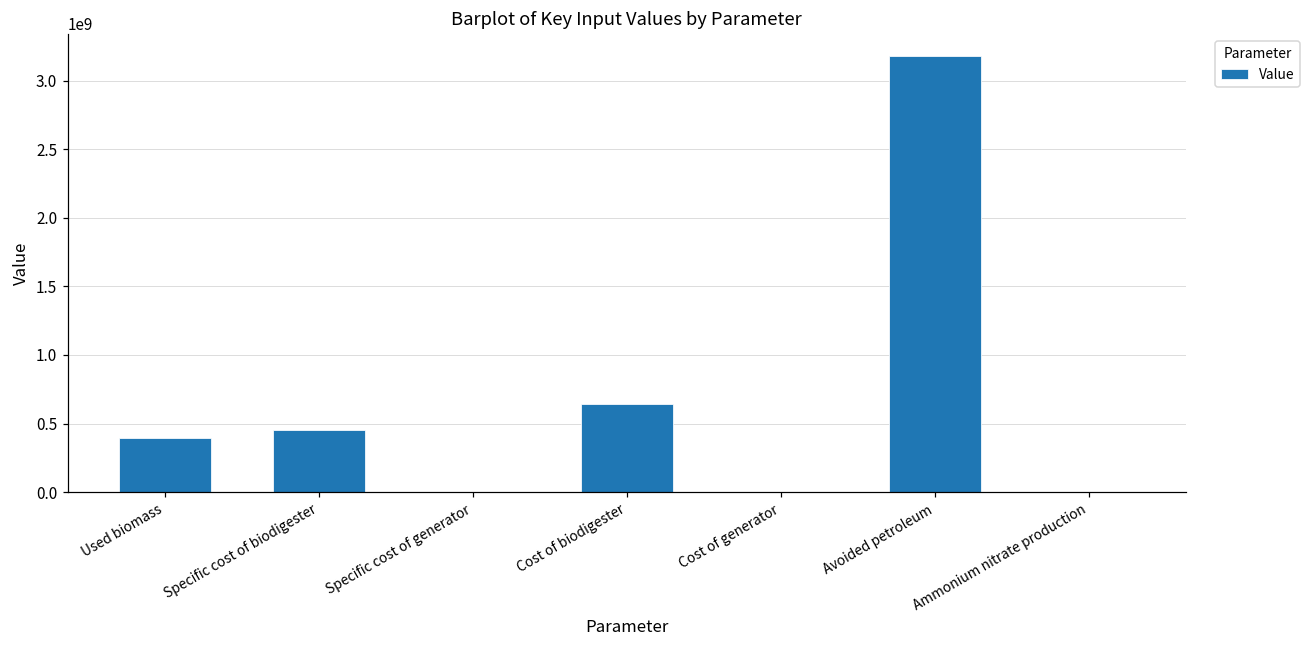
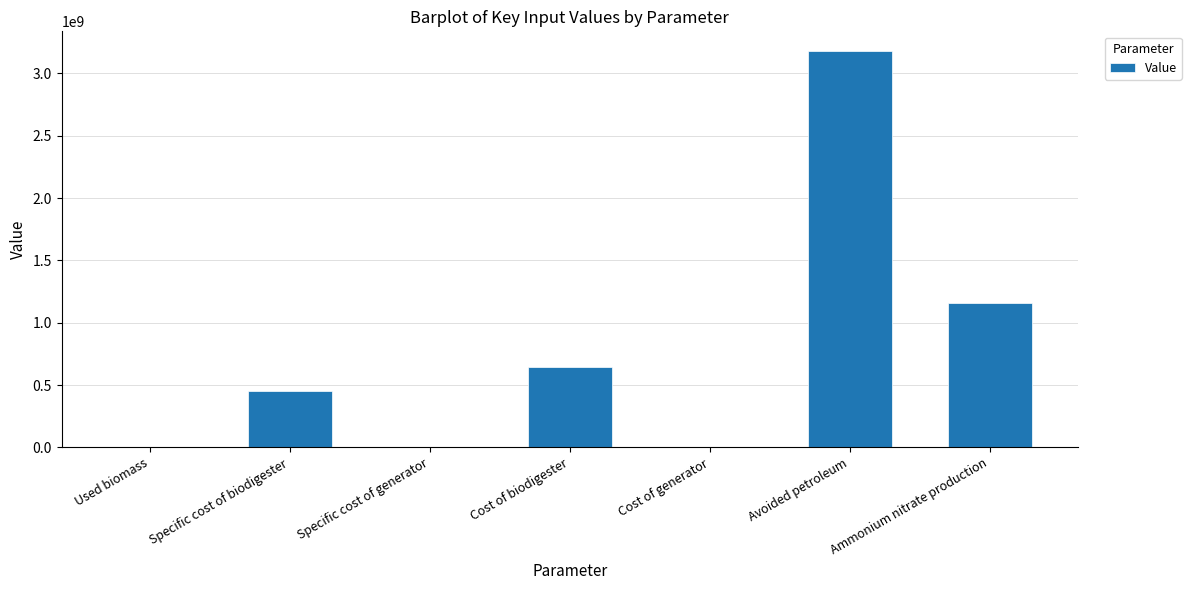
  {
-   "Used biomass": 390000000,
+   "Used biomass": 0,
    "Specific cost of biodigester": 450000000,
    "Cost of biodigester": 650000000,
    "Avoided petroleum": 3180000000,
-   "Ammonium nitrate production": 0
+   "Ammonium nitrate production": 1160000000
  }
